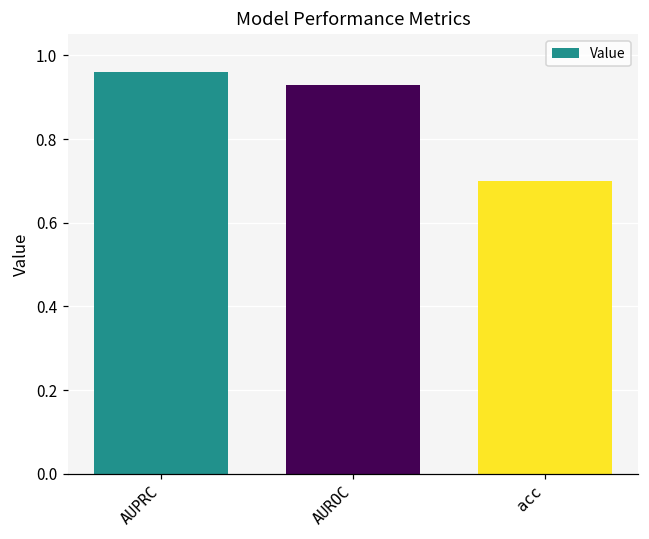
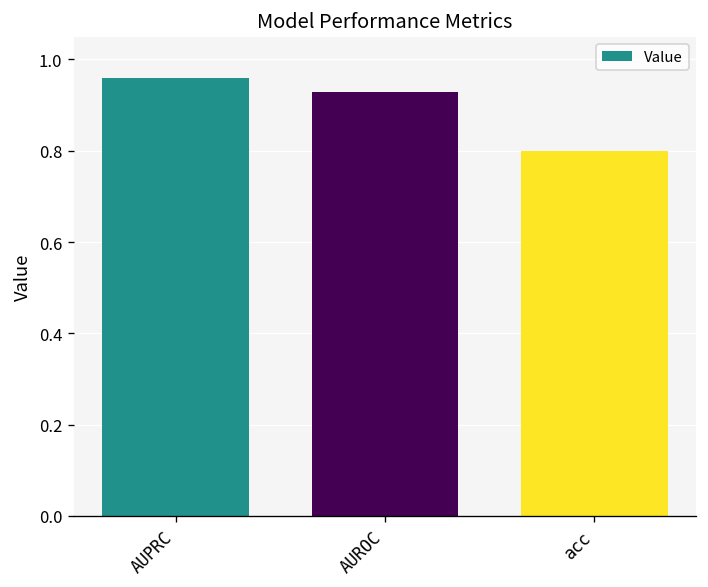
  {
    "AUPRC": 0.96,
    "AUROC": 0.93,
-   "acc": 0.7
+   "acc": 0.8
  }
